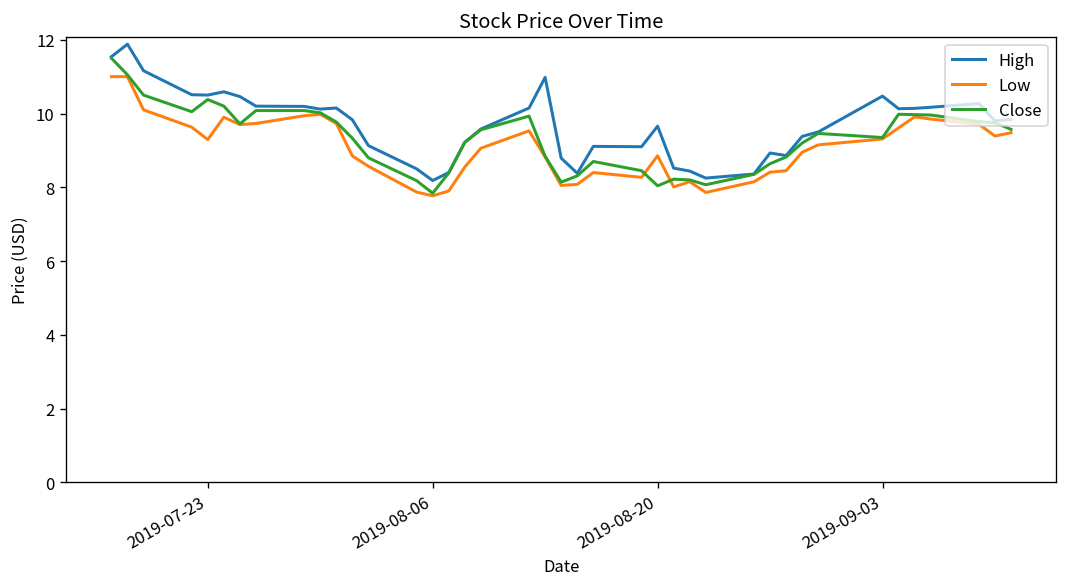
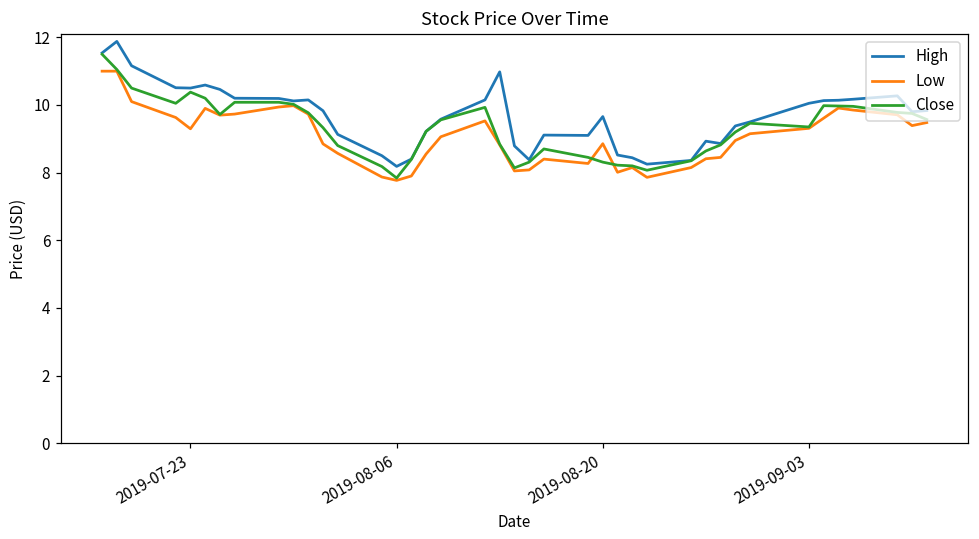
  {
    "High": {
      "2019-07-23": 10.5,
      "2019-08-06": 8.2,
      "2019-08-20": 9.7,
-     "2019-09-03": 10.5
+     "2019-09-03": 10.1
    },
    "Low": {
      "2019-07-23": 9.3,
      "2019-08-20": 8.9
    },
    "Close": {
      "2019-07-23": 10.4,
-     "2019-08-20": 8.0
+     "2019-08-20": 8.3
    }
  }
